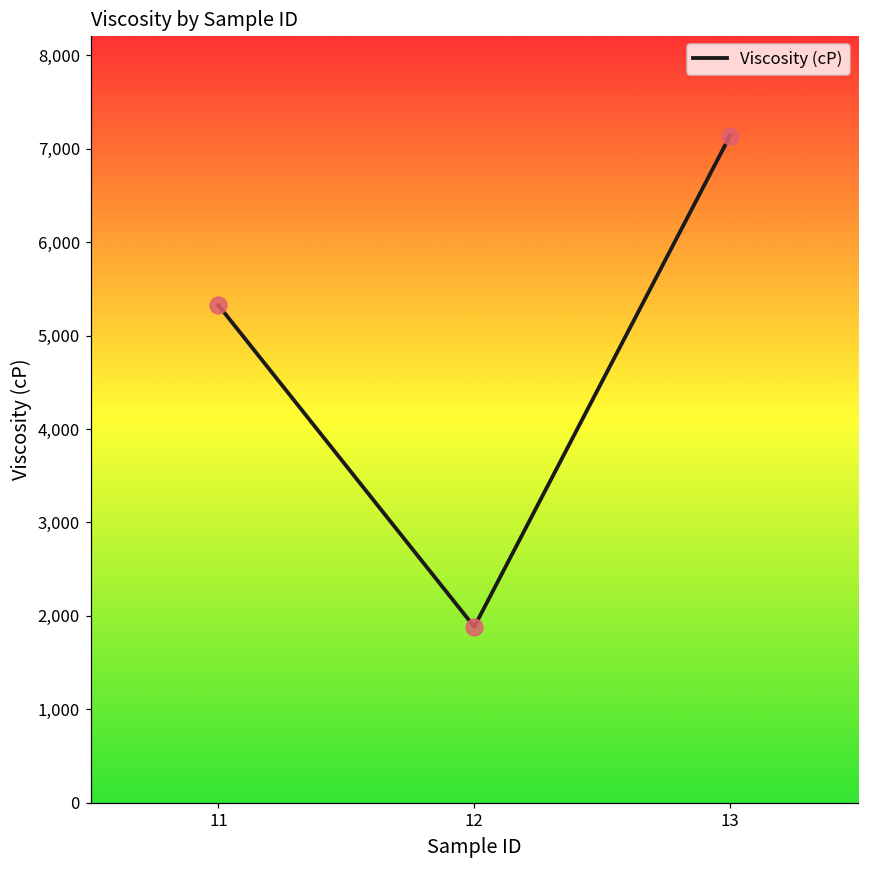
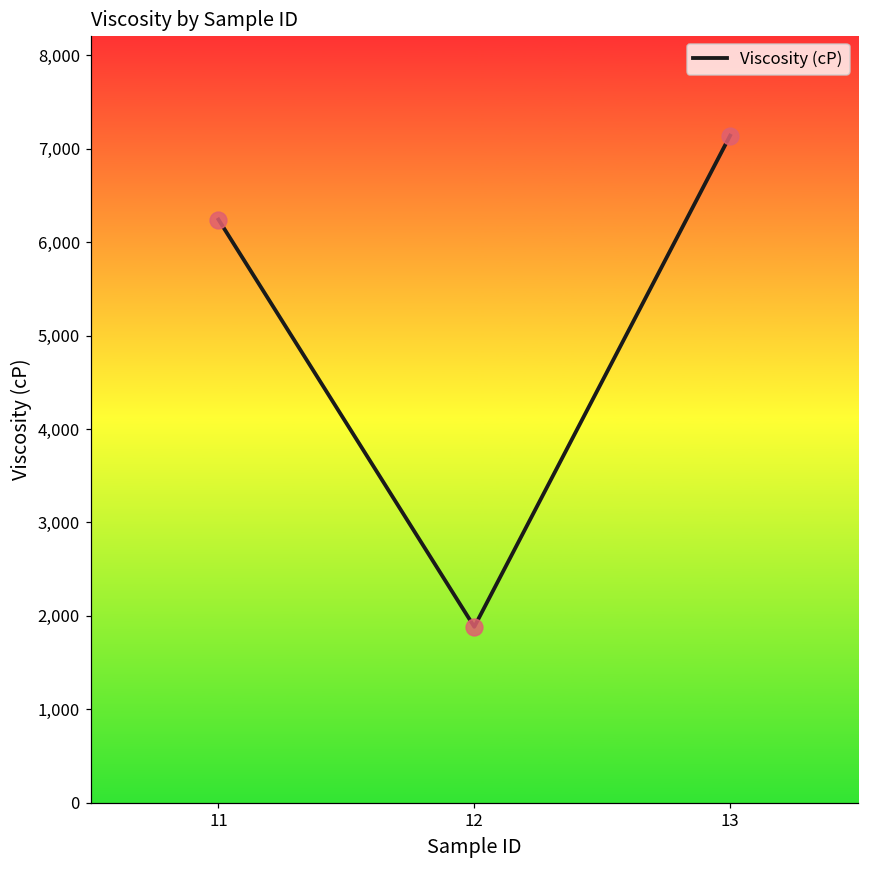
  {
-   "11": "5,300",
+   "11": "6,200",
    "12": "1,900",
    "13": "7,100"
  }
